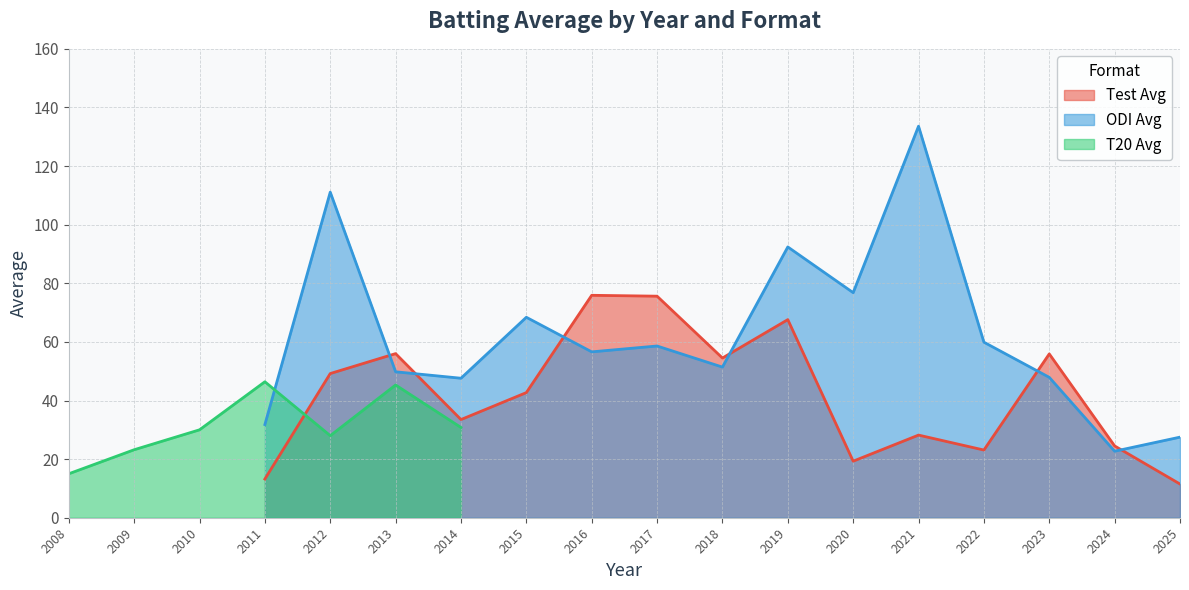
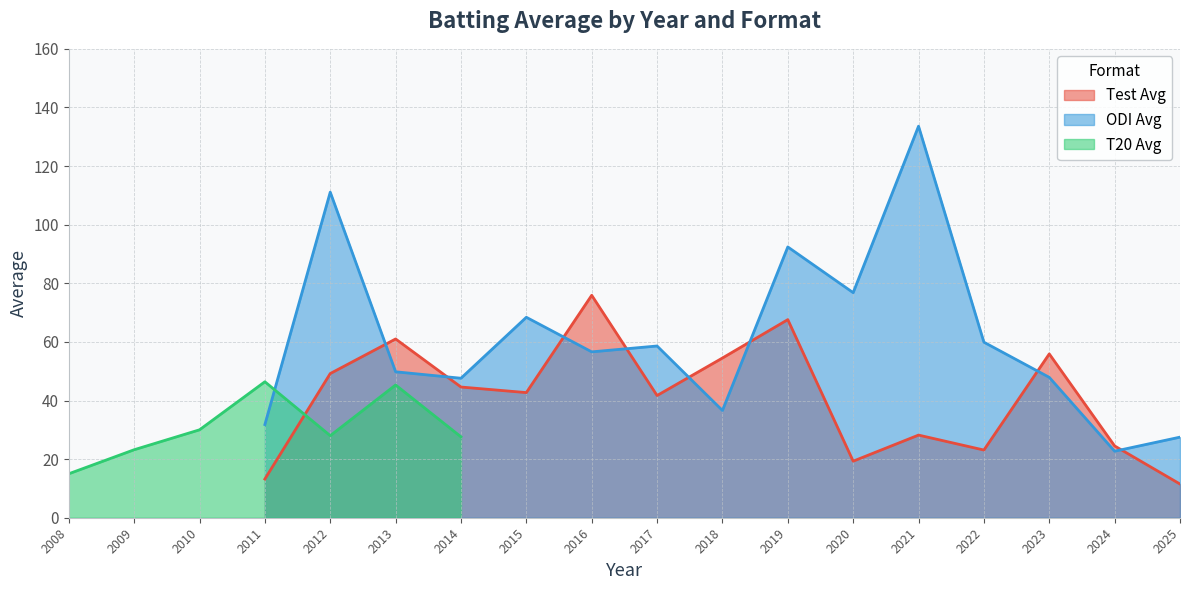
  {
    "Test Avg": {
      "2011": 13,
      "2012": 49,
-     "2013": 56,
-     "2014": 34,
+     "2013": 61,
+     "2014": 45,
      "2015": 43,
      "2016": 76,
-     "2017": 76,
+     "2017": 42,
      "2018": 55,
      "2019": 68,
      "2020": 19,
      "2021": 28,
      "2022": 23,
      "2023": 56,
      "2024": 25,
      "2025": 12
    },
    "ODI Avg": {
      "2011": 32,
      "2012": 111,
      "2013": 50,
      "2014": 48,
      "2015": 68,
      "2016": 57,
      "2017": 59,
-     "2018": 51,
+     "2018": 37,
      "2019": 92,
      "2020": 77,
      "2021": 134,
      "2022": 60,
      "2023": 48,
      "2024": 23,
      "2025": 28
    },
    "T20 Avg": {
      "2008": 15,
      "2009": 23,
      "2010": 30,
      "2011": 46,
      "2012": 28,
      "2013": 45,
-     "2014": 31
+     "2014": 28
    }
  }
